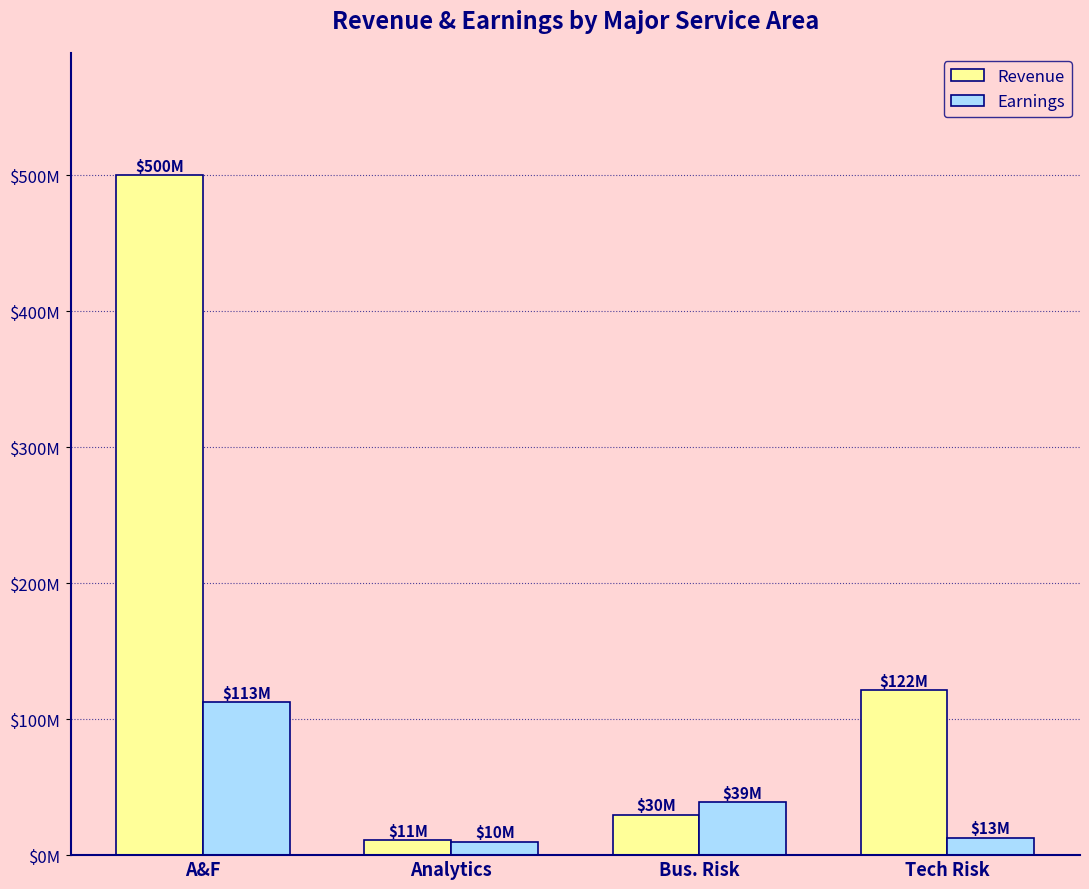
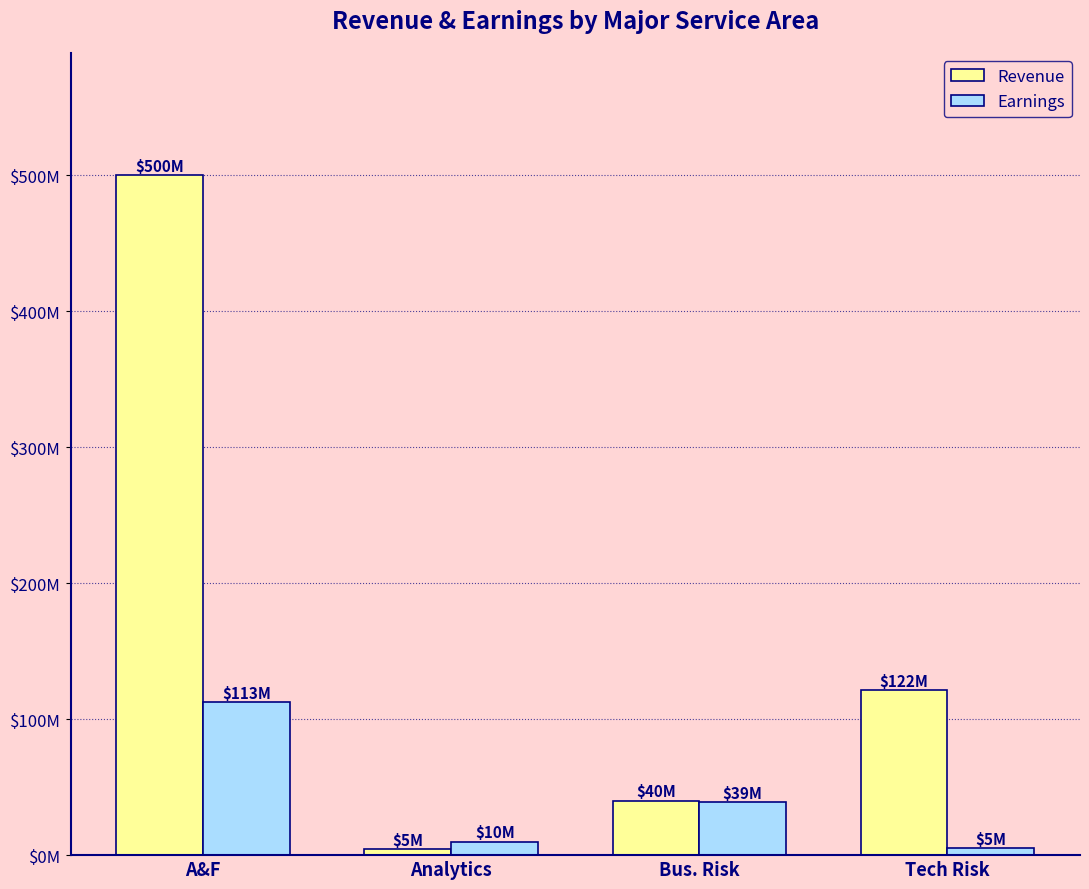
  {
    "Revenue": {
      "A&F": "$500M",
-     "Analytics": "$11M",
-     "Bus. Risk": "$30M",
+     "Analytics": "$5M",
+     "Bus. Risk": "$40M",
      "Tech Risk": "$122M"
    },
    "Earnings": {
      "A&F": "$113M",
      "Analytics": "$10M",
      "Bus. Risk": "$39M",
-     "Tech Risk": "$13M"
+     "Tech Risk": "$5M"
    }
  }
